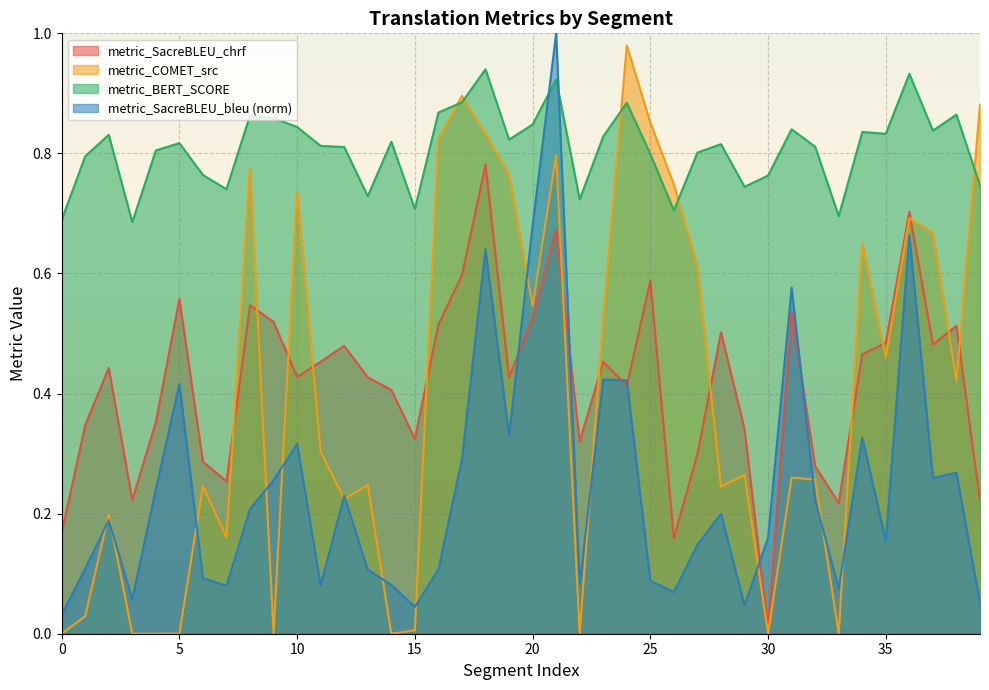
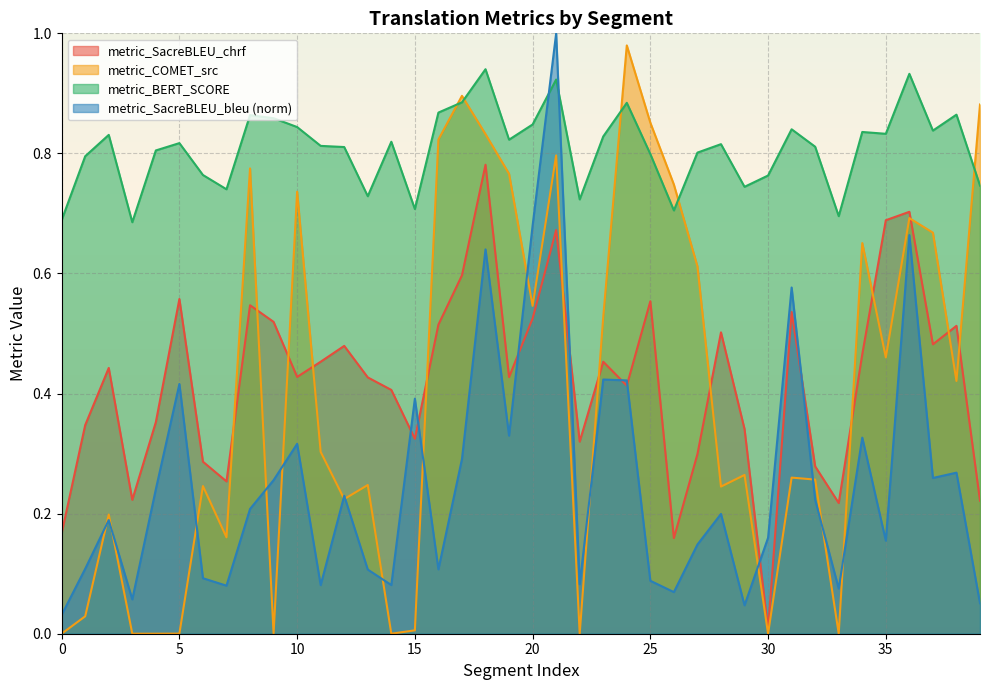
  {
    "metric_SacreBLEU_chrf": {
      "0": 0.17,
      "5": 0.56,
      "10": 0.43,
      "15": 0.32,
      "20": 0.53,
-     "25": 0.59,
+     "25": 0.55,
      "30": 0.01,
-     "35": 0.48
+     "35": 0.69
    },
    "metric_COMET_src": {
      "0": 0.00,
      "5": 0.00,
      "10": 0.74,
      "15": 0.01,
      "20": 0.55,
      "25": 0.85,
      "30": 0.00,
      "35": 0.46
    },
    "metric_BERT_SCORE": {
      "0": 0.69,
      "5": 0.82,
      "10": 0.84,
      "15": 0.71,
      "20": 0.85,
      "25": 0.80,
      "30": 0.76,
      "35": 0.83
    },
    "metric_SacreBLEU_bleu (norm)": {
      "0": 0.03,
      "5": 0.42,
      "10": 0.32,
-     "15": 0.04,
+     "15": 0.39,
      "20": 0.68,
      "25": 0.09,
      "30": 0.16,
      "35": 0.16
    }
  }
